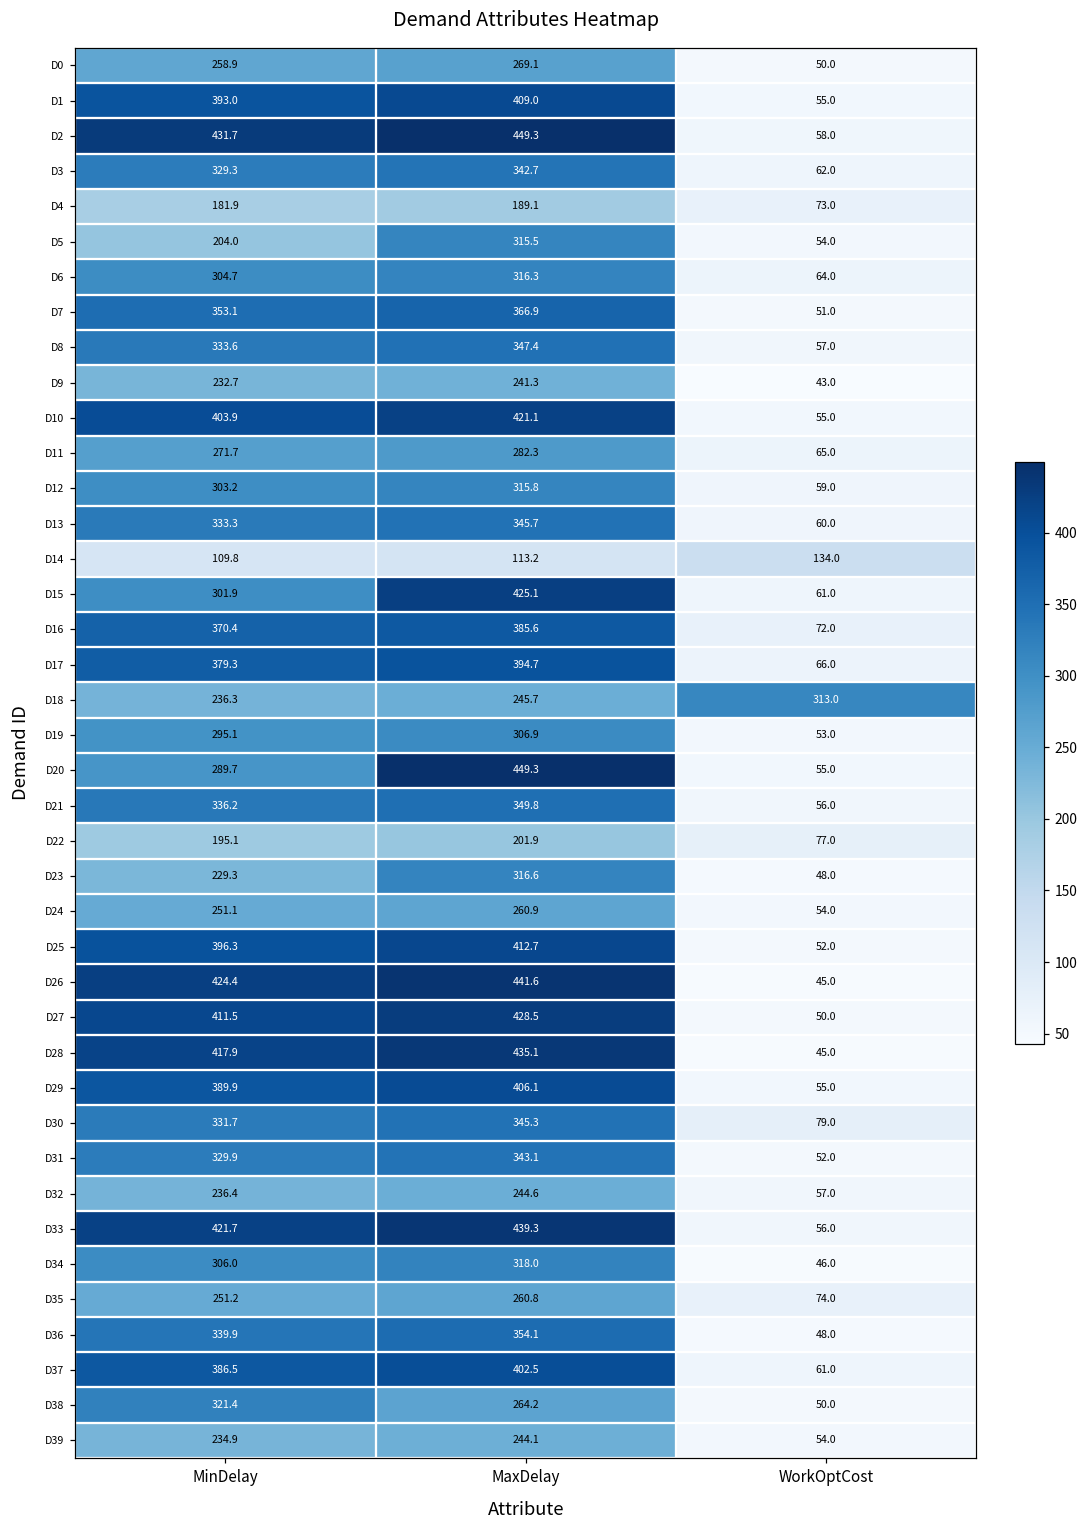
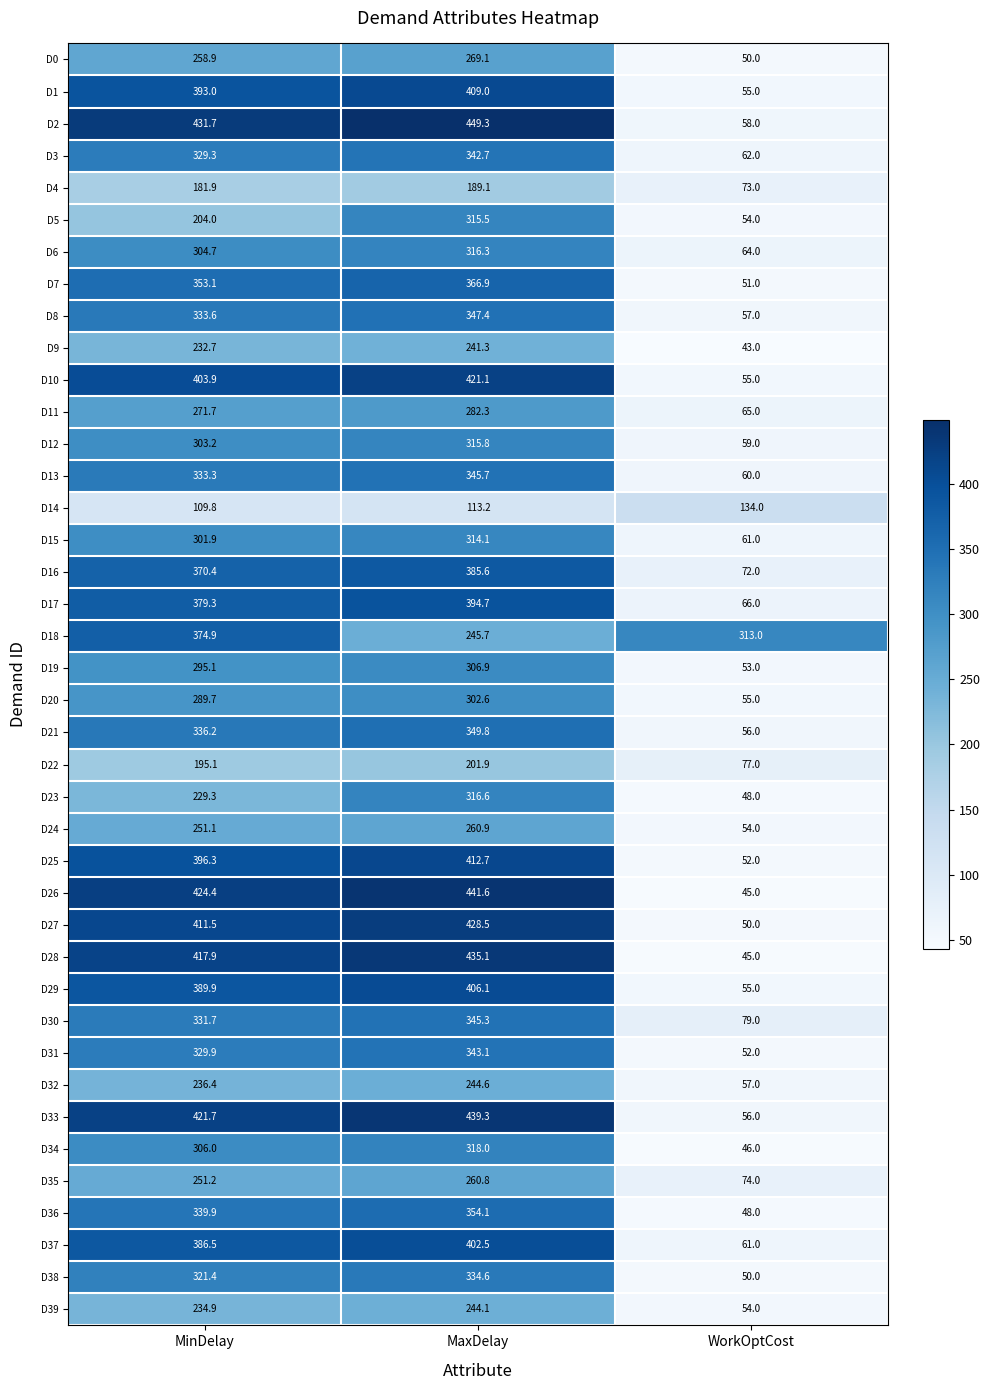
  {
    "D0": {
      "MinDelay": 258.9,
      "MaxDelay": 269.1,
      "WorkOptCost": 50.0
    },
    "D1": {
      "MinDelay": 393.0,
      "MaxDelay": 409.0,
      "WorkOptCost": 55.0
    },
    "D2": {
      "MinDelay": 431.7,
      "MaxDelay": 449.3,
      "WorkOptCost": 58.0
    },
    "D3": {
      "MinDelay": 329.3,
      "MaxDelay": 342.7,
      "WorkOptCost": 62.0
    },
    "D4": {
      "MinDelay": 181.9,
      "MaxDelay": 189.1,
      "WorkOptCost": 73.0
    },
    "D5": {
      "MinDelay": 204.0,
      "MaxDelay": 315.5,
      "WorkOptCost": 54.0
    },
    "D6": {
      "MinDelay": 304.7,
      "MaxDelay": 316.3,
      "WorkOptCost": 64.0
    },
    "D7": {
      "MinDelay": 353.1,
      "MaxDelay": 366.9,
      "WorkOptCost": 51.0
    },
    "D8": {
      "MinDelay": 333.6,
      "MaxDelay": 347.4,
      "WorkOptCost": 57.0
    },
    "D9": {
      "MinDelay": 232.7,
      "MaxDelay": 241.3,
      "WorkOptCost": 43.0
    },
    "D10": {
      "MinDelay": 403.9,
      "MaxDelay": 421.1,
      "WorkOptCost": 55.0
    },
    "D11": {
      "MinDelay": 271.7,
      "MaxDelay": 282.3,
      "WorkOptCost": 65.0
    },
    "D12": {
      "MinDelay": 303.2,
      "MaxDelay": 315.8,
      "WorkOptCost": 59.0
    },
    "D13": {
      "MinDelay": 333.3,
      "MaxDelay": 345.7,
      "WorkOptCost": 60.0
    },
    "D14": {
      "MinDelay": 109.8,
      "MaxDelay": 113.2,
      "WorkOptCost": 134.0
    },
    "D15": {
      "MinDelay": 301.9,
-     "MaxDelay": 425.1,
+     "MaxDelay": 314.1,
      "WorkOptCost": 61.0
    },
    "D16": {
      "MinDelay": 370.4,
      "MaxDelay": 385.6,
      "WorkOptCost": 72.0
    },
    "D17": {
      "MinDelay": 379.3,
      "MaxDelay": 394.7,
      "WorkOptCost": 66.0
    },
    "D18": {
-     "MinDelay": 236.3,
+     "MinDelay": 374.9,
      "MaxDelay": 245.7,
      "WorkOptCost": 313.0
    },
    "D19": {
      "MinDelay": 295.1,
      "MaxDelay": 306.9,
      "WorkOptCost": 53.0
    },
    "D20": {
      "MinDelay": 289.7,
-     "MaxDelay": 449.3,
+     "MaxDelay": 302.6,
      "WorkOptCost": 55.0
    },
    "D21": {
      "MinDelay": 336.2,
      "MaxDelay": 349.8,
      "WorkOptCost": 56.0
    },
    "D22": {
      "MinDelay": 195.1,
      "MaxDelay": 201.9,
      "WorkOptCost": 77.0
    },
    "D23": {
      "MinDelay": 229.3,
      "MaxDelay": 316.6,
      "WorkOptCost": 48.0
    },
    "D24": {
      "MinDelay": 251.1,
      "MaxDelay": 260.9,
      "WorkOptCost": 54.0
    },
    "D25": {
      "MinDelay": 396.3,
      "MaxDelay": 412.7,
      "WorkOptCost": 52.0
    },
    "D26": {
      "MinDelay": 424.4,
      "MaxDelay": 441.6,
      "WorkOptCost": 45.0
    },
    "D27": {
      "MinDelay": 411.5,
      "MaxDelay": 428.5,
      "WorkOptCost": 50.0
    },
    "D28": {
      "MinDelay": 417.9,
      "MaxDelay": 435.1,
      "WorkOptCost": 45.0
    },
    "D29": {
      "MinDelay": 389.9,
      "MaxDelay": 406.1,
      "WorkOptCost": 55.0
    },
    "D30": {
      "MinDelay": 331.7,
      "MaxDelay": 345.3,
      "WorkOptCost": 79.0
    },
    "D31": {
      "MinDelay": 329.9,
      "MaxDelay": 343.1,
      "WorkOptCost": 52.0
    },
    "D32": {
      "MinDelay": 236.4,
      "MaxDelay": 244.6,
      "WorkOptCost": 57.0
    },
    "D33": {
      "MinDelay": 421.7,
      "MaxDelay": 439.3,
      "WorkOptCost": 56.0
    },
    "D34": {
      "MinDelay": 306.0,
      "MaxDelay": 318.0,
      "WorkOptCost": 46.0
    },
    "D35": {
      "MinDelay": 251.2,
      "MaxDelay": 260.8,
      "WorkOptCost": 74.0
    },
    "D36": {
      "MinDelay": 339.9,
      "MaxDelay": 354.1,
      "WorkOptCost": 48.0
    },
    "D37": {
      "MinDelay": 386.5,
      "MaxDelay": 402.5,
      "WorkOptCost": 61.0
    },
    "D38": {
      "MinDelay": 321.4,
-     "MaxDelay": 264.2,
+     "MaxDelay": 334.6,
      "WorkOptCost": 50.0
    },
    "D39": {
      "MinDelay": 234.9,
      "MaxDelay": 244.1,
      "WorkOptCost": 54.0
    }
  }
